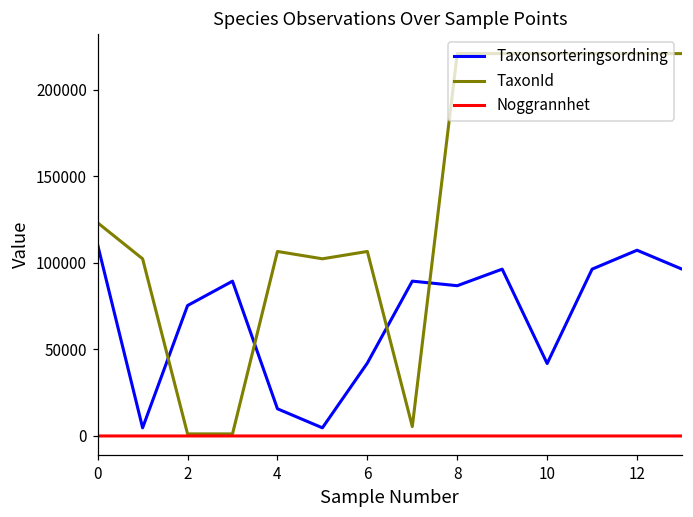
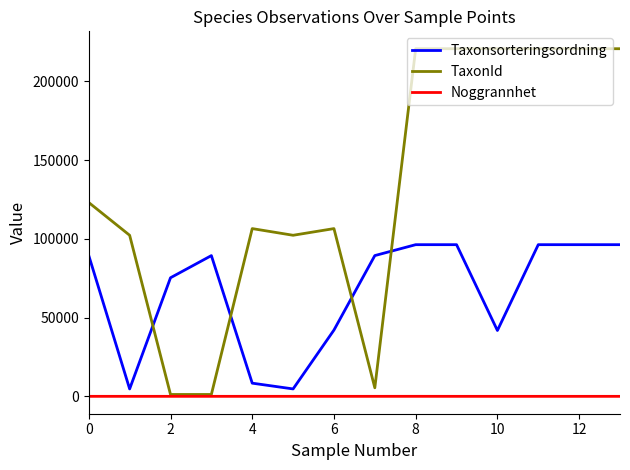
  {
    "Taxonsorteringsordning": {
-     "0": 110000,
+     "0": 89000,
      "2": 75000,
-     "4": 16000,
+     "4": 8000,
      "6": 42000,
-     "8": 87000,
+     "8": 96000,
      "10": 42000,
-     "12": 107000
+     "12": 96000
    },
    "TaxonId": {
      "0": 123000,
      "4": 107000,
      "6": 107000
    },
    "Noggrannhet": {
      "0": 0,
      "4": 0,
      "6": 0,
      "8": 0,
      "10": 0,
      "12": 0
    }
  }
